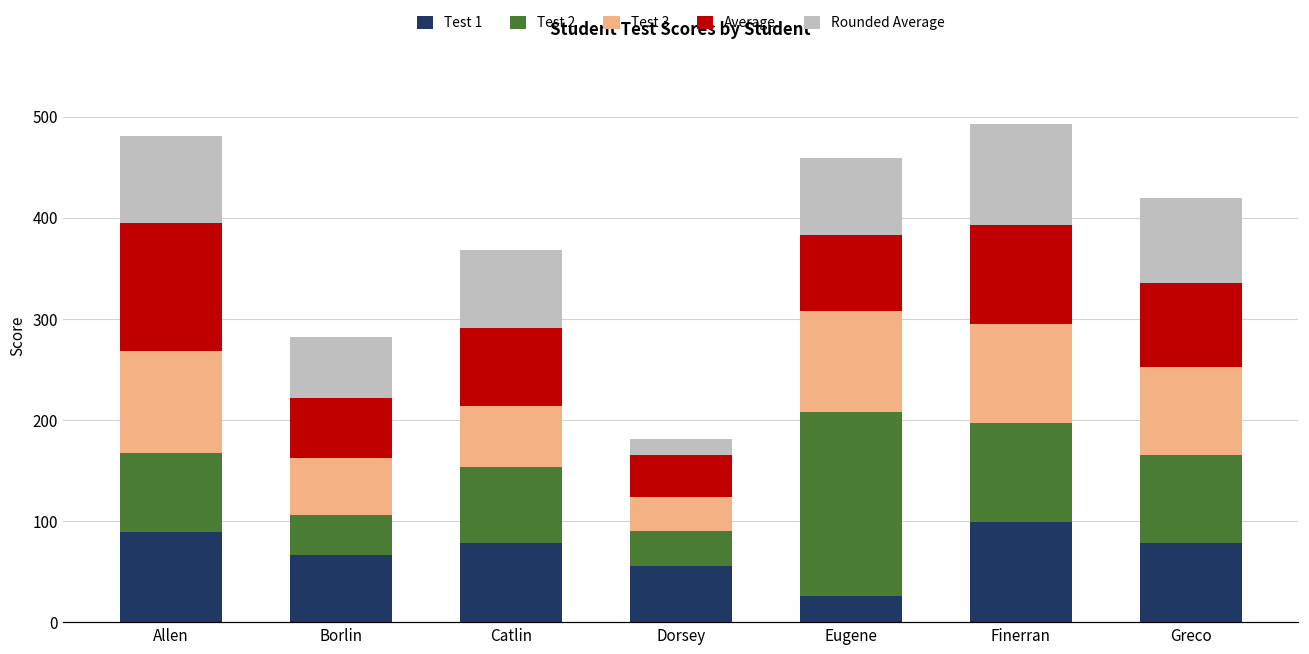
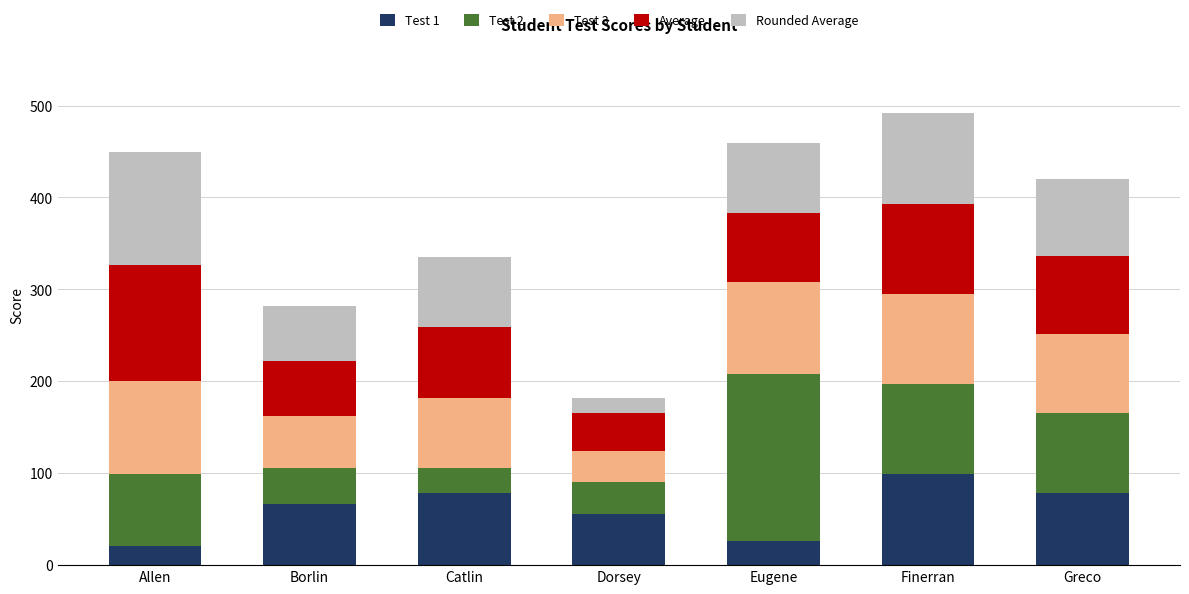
  {
    "Test 1": {
-     "Allen": 90,
+     "Allen": 20,
      "Borlin": 70,
      "Catlin": 80,
      "Dorsey": 60,
      "Eugene": 30,
      "Finerran": 100,
      "Greco": 80
    },
    "Test 2": {
      "Allen": 80,
      "Borlin": 40,
-     "Catlin": 80,
+     "Catlin": 30,
      "Dorsey": 30,
      "Eugene": 180,
      "Finerran": 100,
      "Greco": 90
    },
    "Test 3": {
      "Allen": 100,
      "Borlin": 60,
-     "Catlin": 60,
+     "Catlin": 80,
      "Dorsey": 30,
      "Eugene": 100,
      "Finerran": 100,
      "Greco": 90
    },
    "Average": {
      "Allen": 130,
      "Borlin": 60,
      "Catlin": 80,
      "Dorsey": 40,
      "Eugene": 80,
      "Finerran": 100,
      "Greco": 80
    },
    "Rounded Average": {
-     "Allen": 90,
+     "Allen": 120,
      "Borlin": 60,
      "Catlin": 80,
      "Dorsey": 20,
      "Eugene": 80,
      "Finerran": 100,
      "Greco": 80
    }
  }
